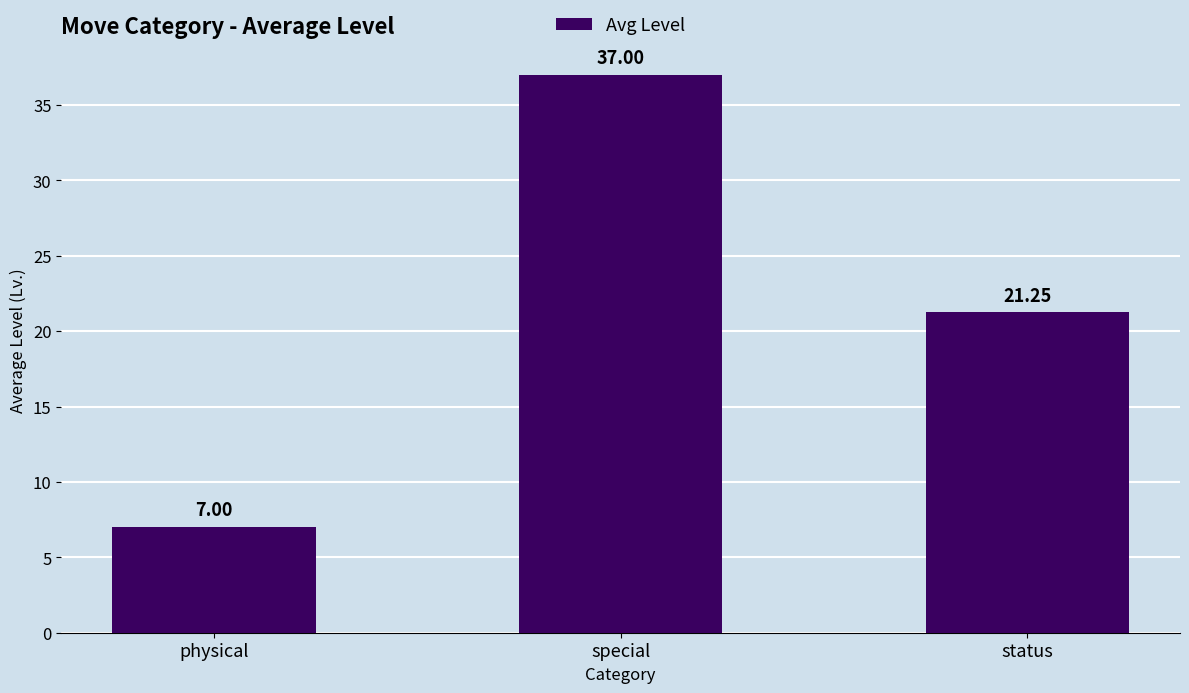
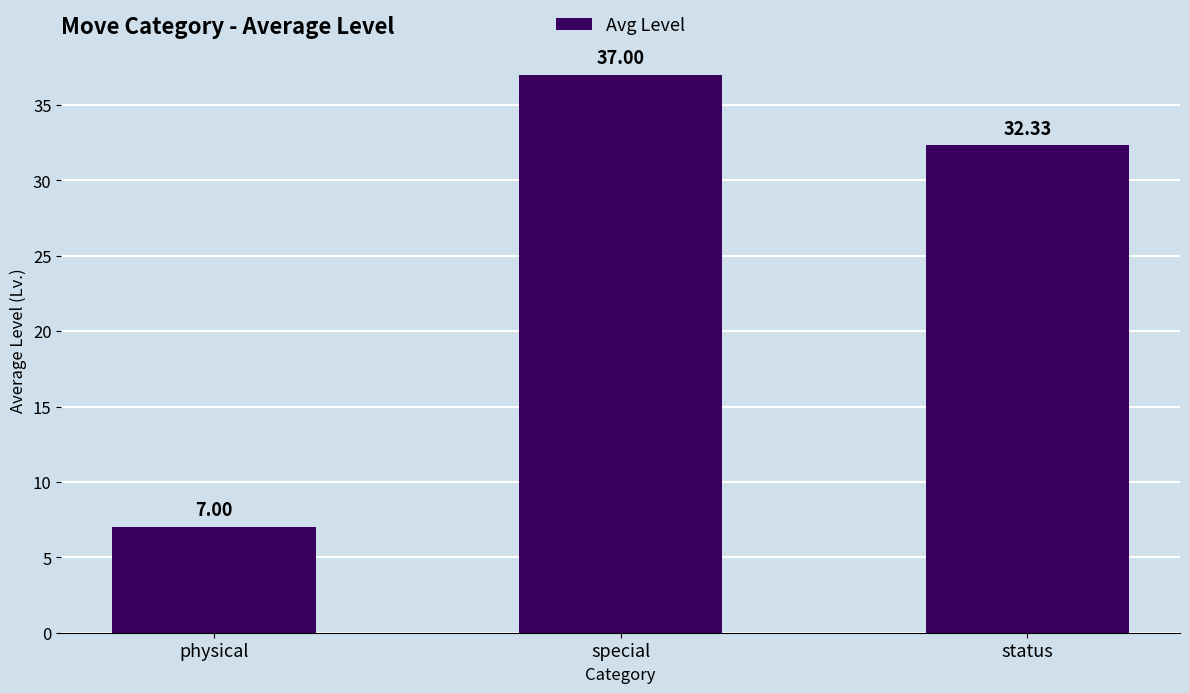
  {
    "physical": 7.00,
    "special": 37.00,
-   "status": 21.25
+   "status": 32.33
  }
